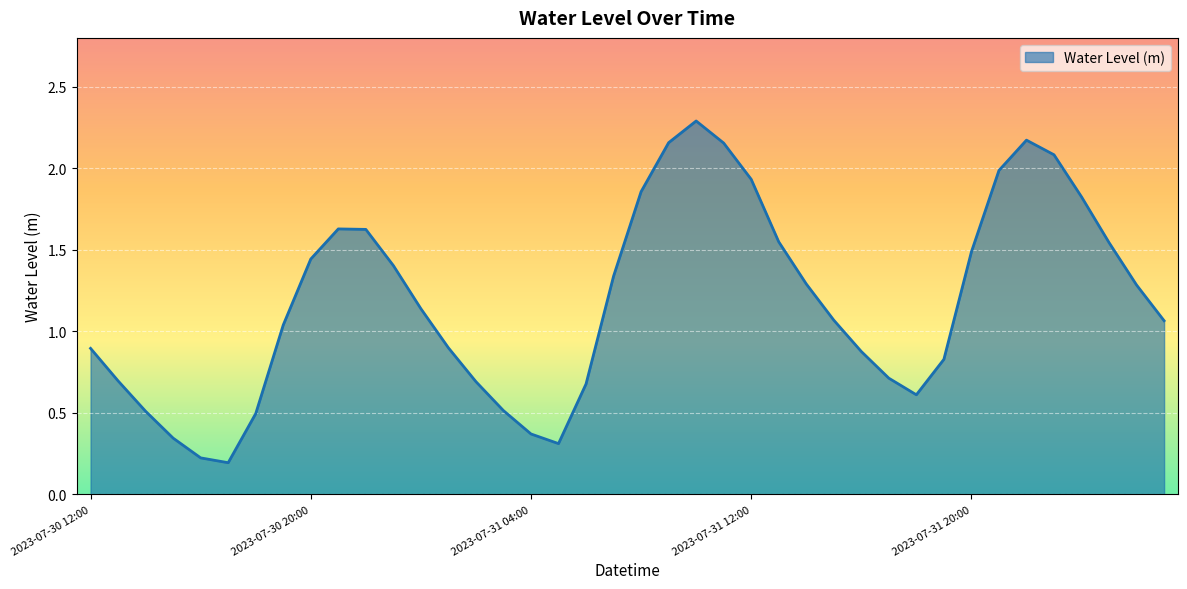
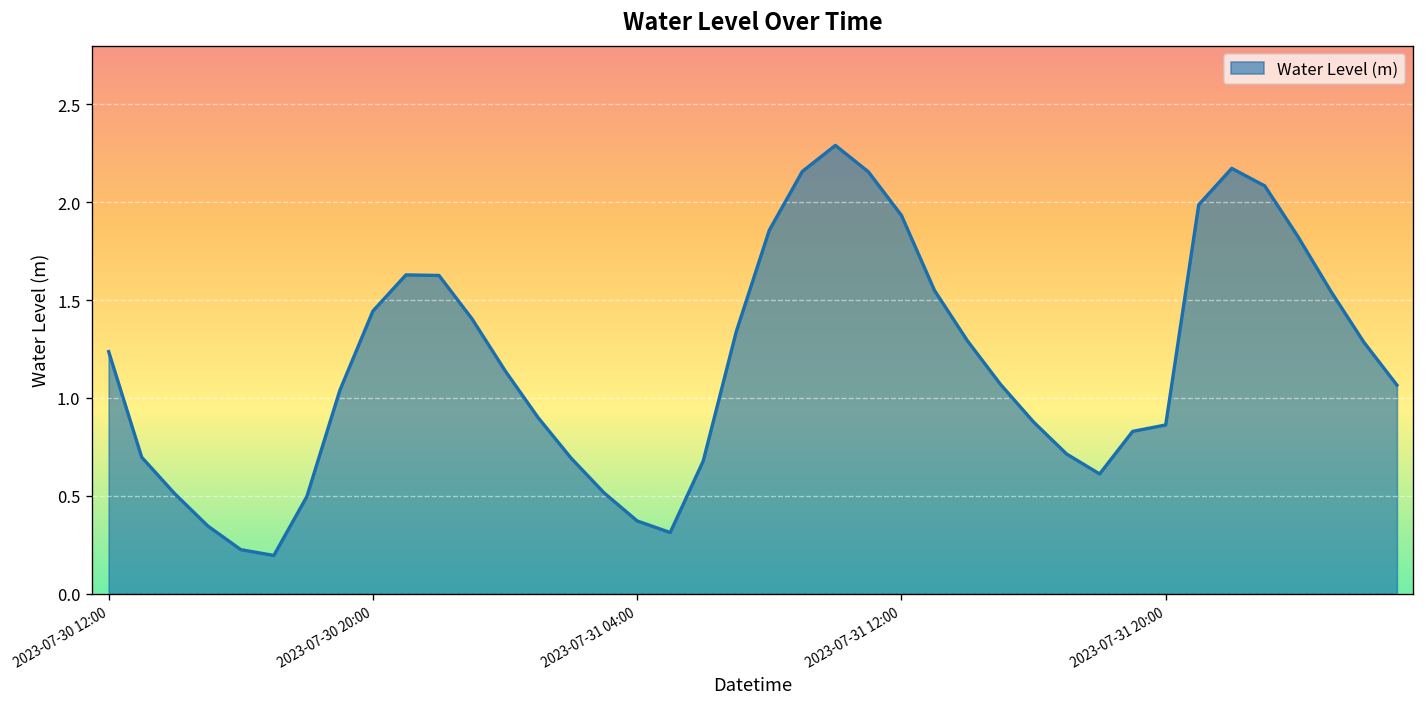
  {
-   "2023-07-30 12:00": 0.90,
+   "2023-07-30 12:00": 1.24,
    "2023-07-30 20:00": 1.44,
    "2023-07-31 04:00": 0.37,
    "2023-07-31 12:00": 1.93,
-   "2023-07-31 20:00": 1.49
+   "2023-07-31 20:00": 0.86
  }
